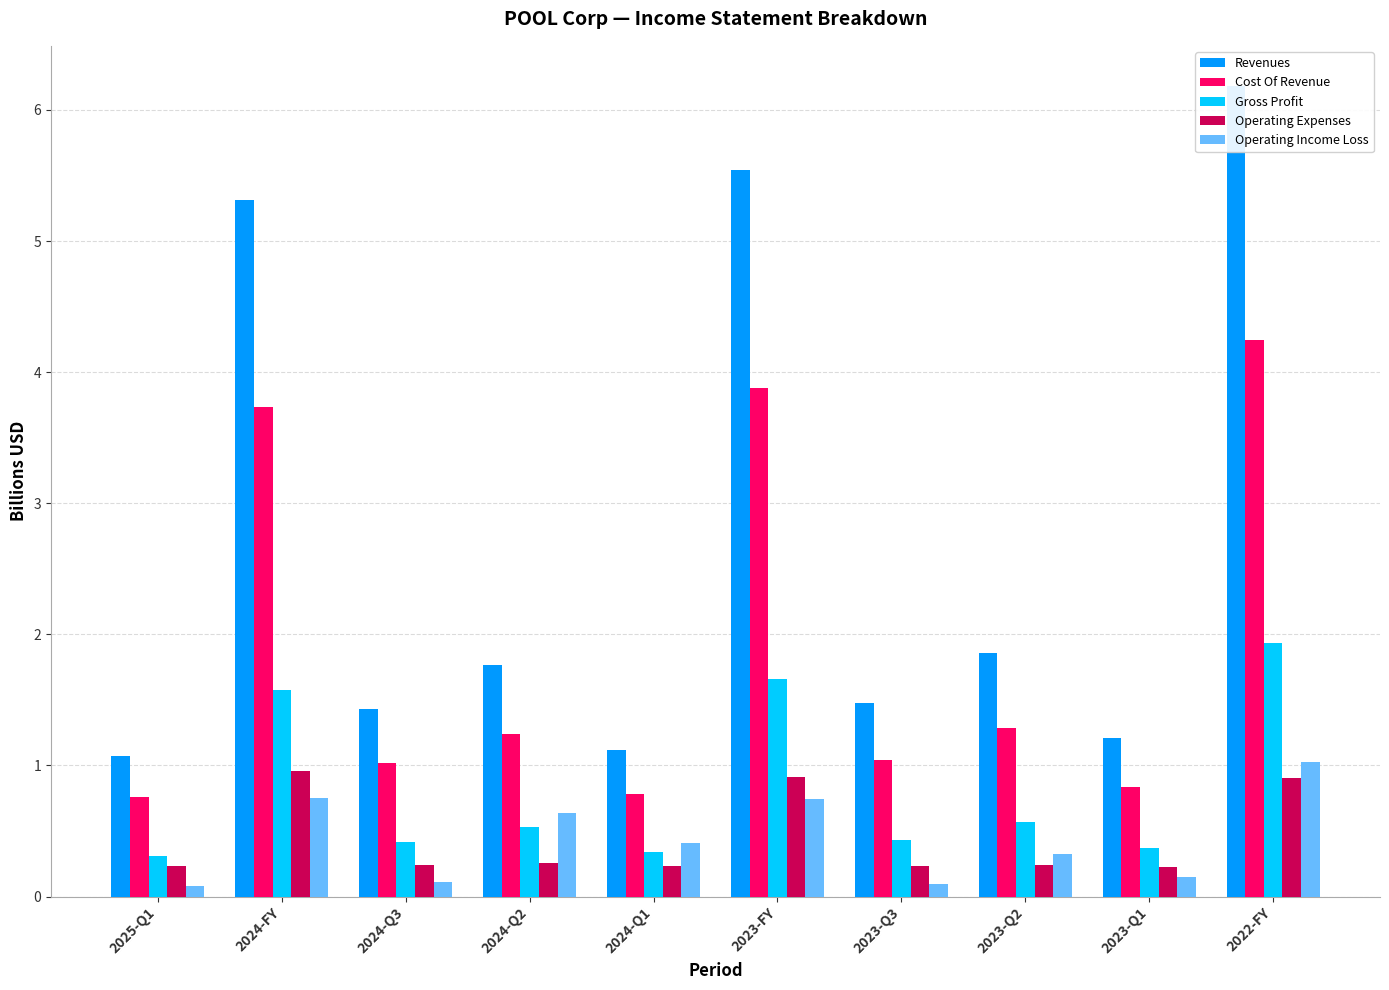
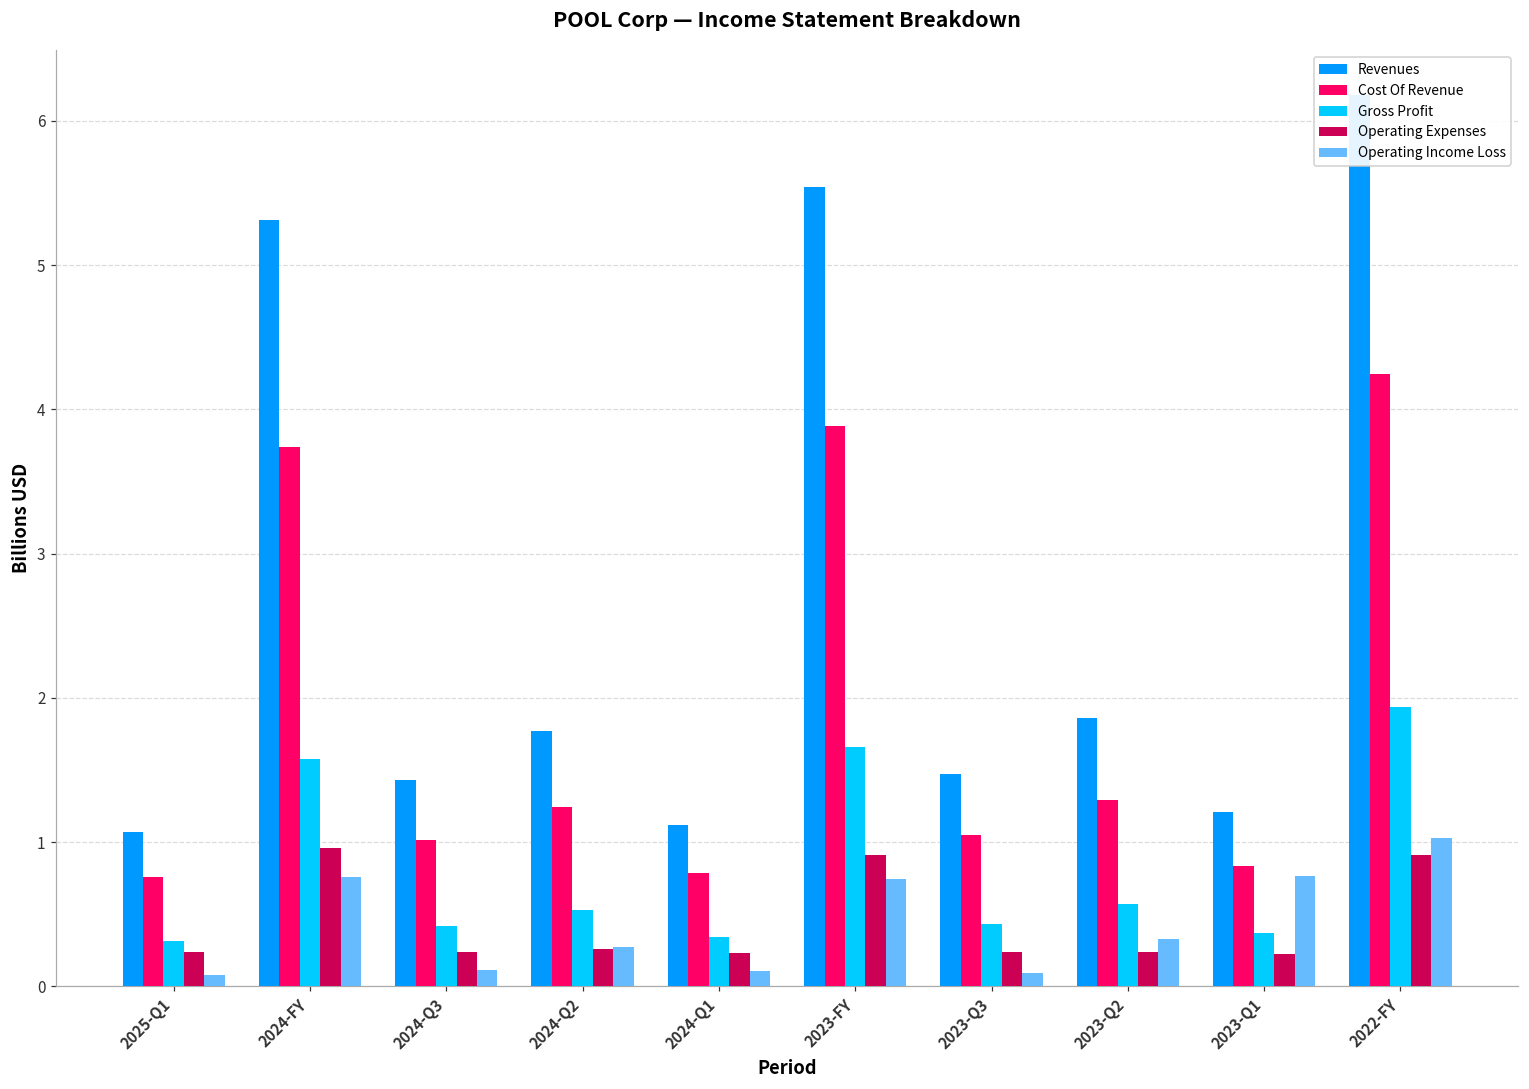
  {
    "Operating Income Loss": {
      "2025-Q1": 0.08,
      "2024-FY": 0.76,
      "2024-Q3": 0.11,
-     "2024-Q2": 0.64,
-     "2024-Q1": 0.41,
+     "2024-Q2": 0.27,
+     "2024-Q1": 0.11,
      "2023-FY": 0.75,
      "2023-Q3": 0.09,
      "2023-Q2": 0.33,
-     "2023-Q1": 0.15,
+     "2023-Q1": 0.76,
      "2022-FY": 1.03
    }
  }
